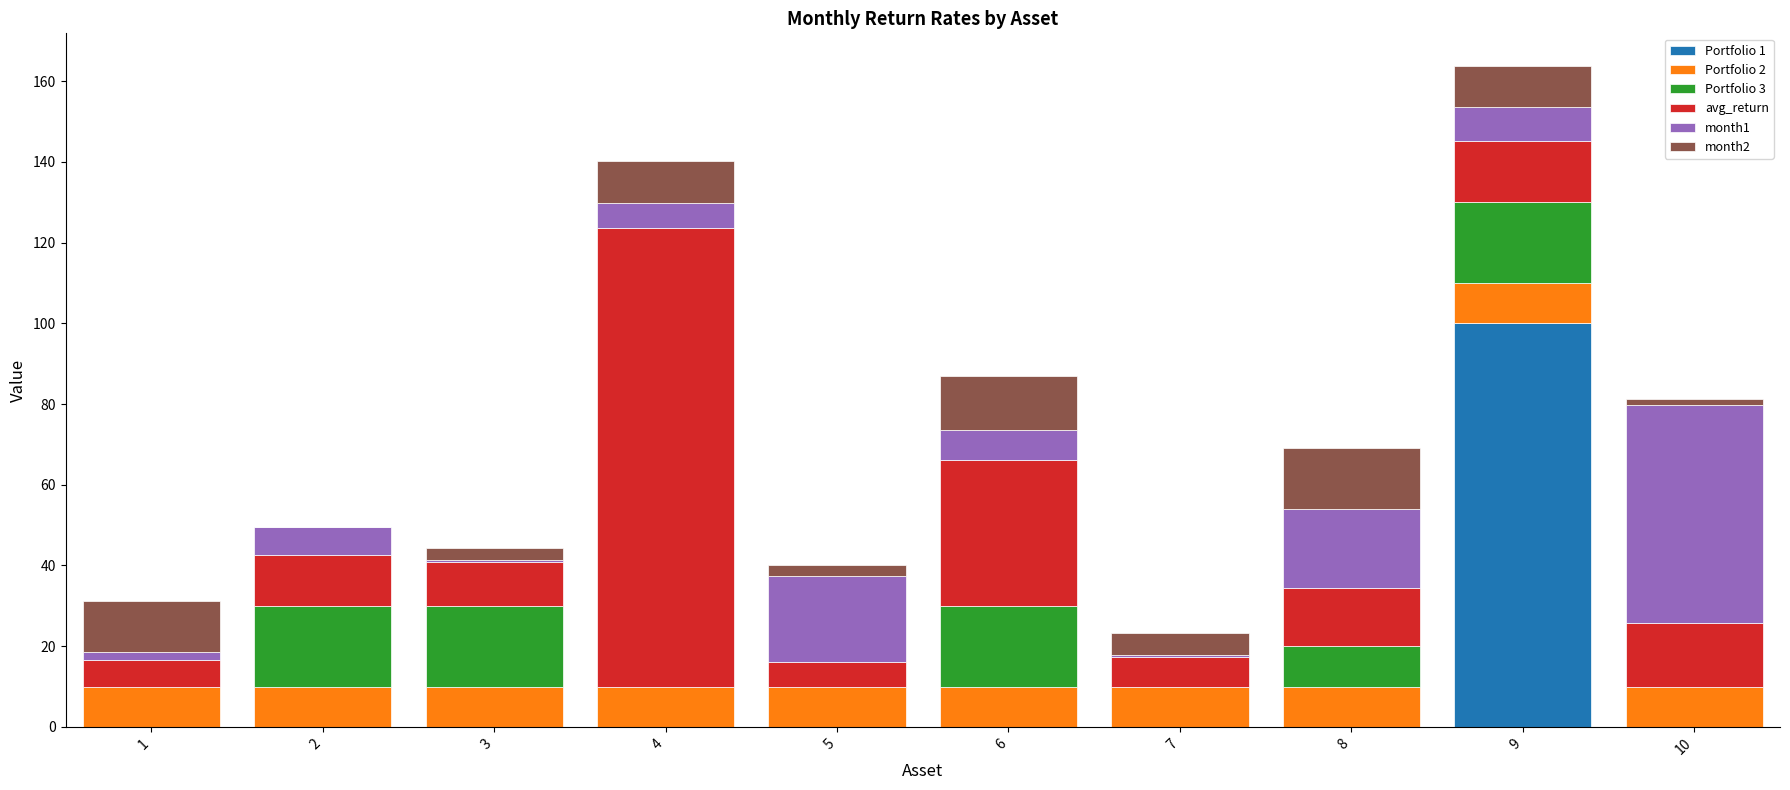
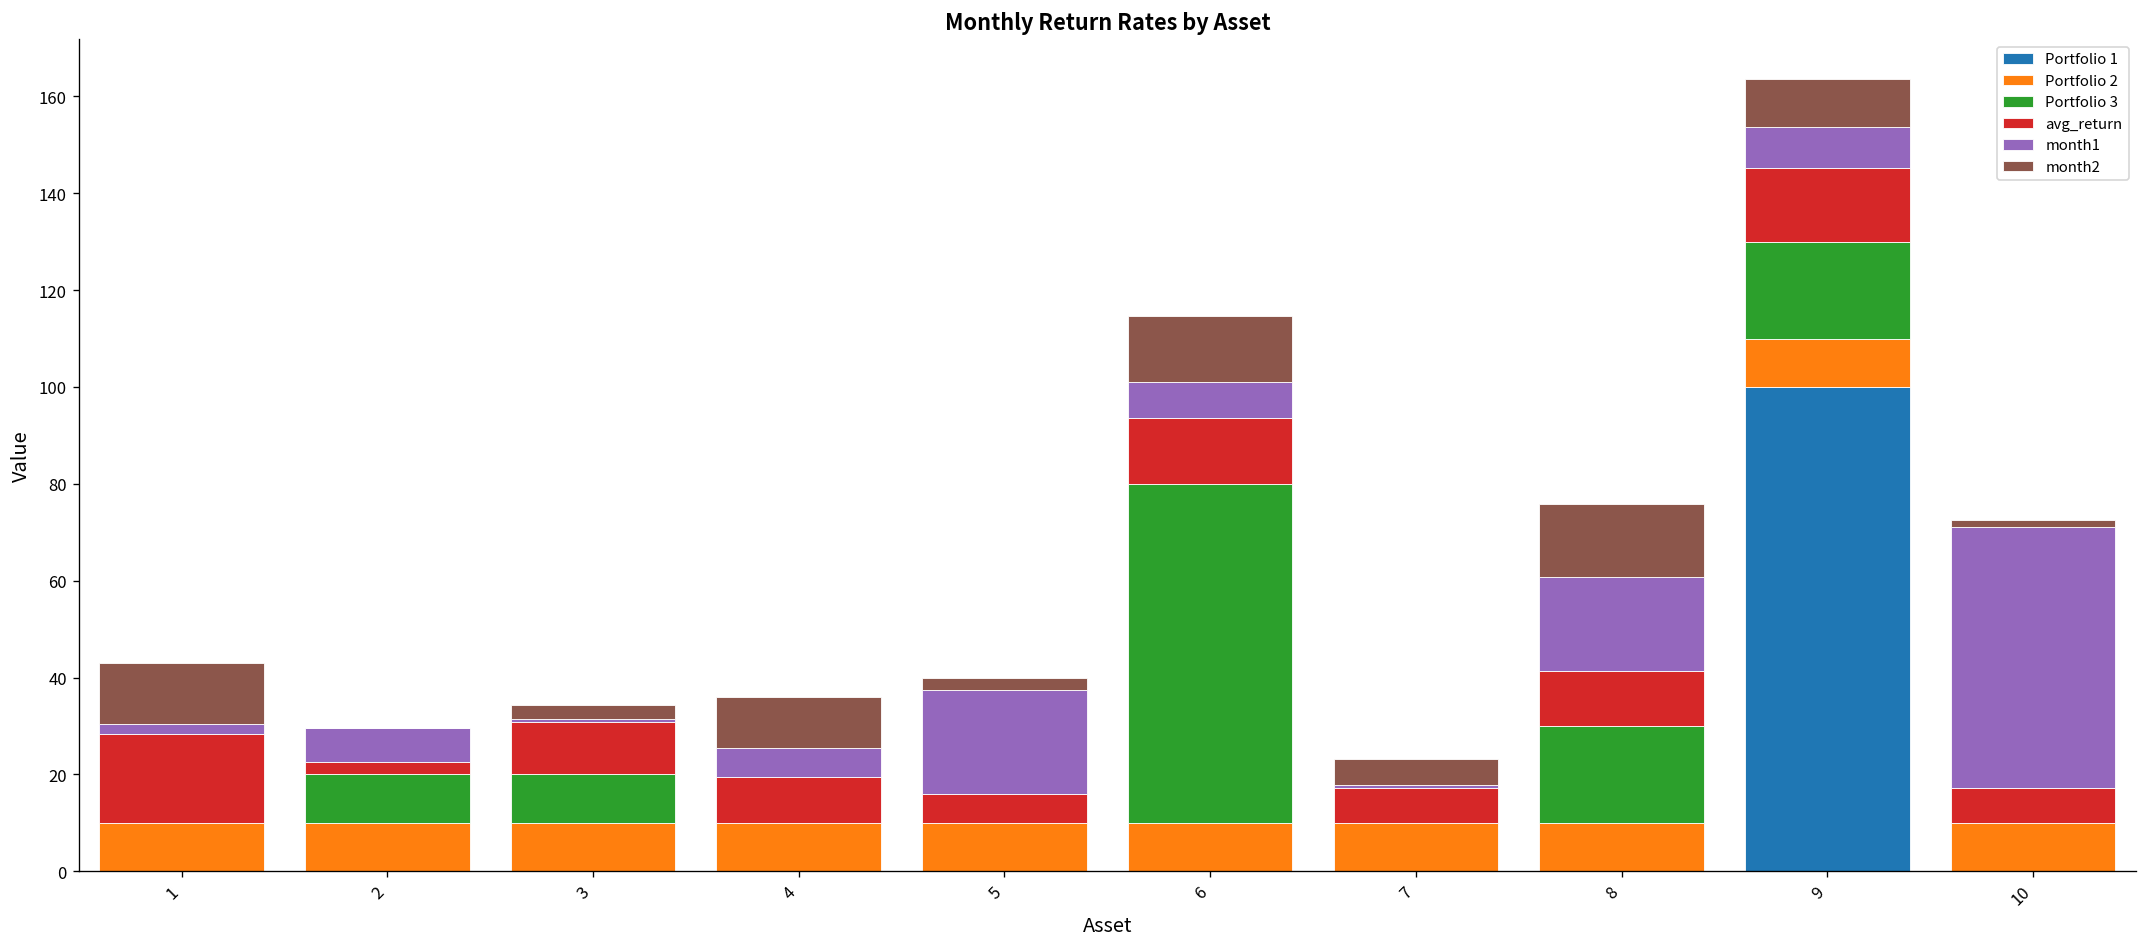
  {
    "Portfolio 1": {
      "1": 0,
      "2": 0,
      "3": 0,
      "4": 0,
      "5": 0,
      "6": 0,
      "7": 0,
      "8": 0,
      "9": 100,
      "10": 0
    },
    "Portfolio 2": {
      "1": 10,
      "2": 10,
      "3": 10,
      "4": 10,
      "5": 10,
      "6": 10,
      "7": 10,
      "8": 10,
      "9": 10,
      "10": 10
    },
    "Portfolio 3": {
      "1": 0,
-     "2": 20,
-     "3": 20,
+     "2": 10,
+     "3": 10,
      "4": 0,
      "5": 0,
-     "6": 20,
+     "6": 70,
      "7": 0,
-     "8": 10,
+     "8": 20,
      "9": 20,
      "10": 0
    },
    "avg_return": {
-     "1": 7,
-     "2": 13,
+     "1": 18,
+     "2": 3,
      "3": 11,
-     "4": 114,
+     "4": 10,
      "5": 6,
-     "6": 36,
+     "6": 14,
      "7": 7,
-     "8": 15,
+     "8": 11,
      "9": 15,
-     "10": 16
+     "10": 7
    },
    "month1": {
      "1": 2,
      "2": 7,
      "4": 6,
      "5": 21,
      "6": 8,
      "8": 19,
      "9": 9,
      "10": 54
    },
    "month2": {
      "1": 13,
      "2": 0,
      "3": 3,
      "4": 11,
      "5": 3,
      "6": 13,
      "7": 6,
      "8": 15,
      "9": 10,
      "10": 2
    }
  }
